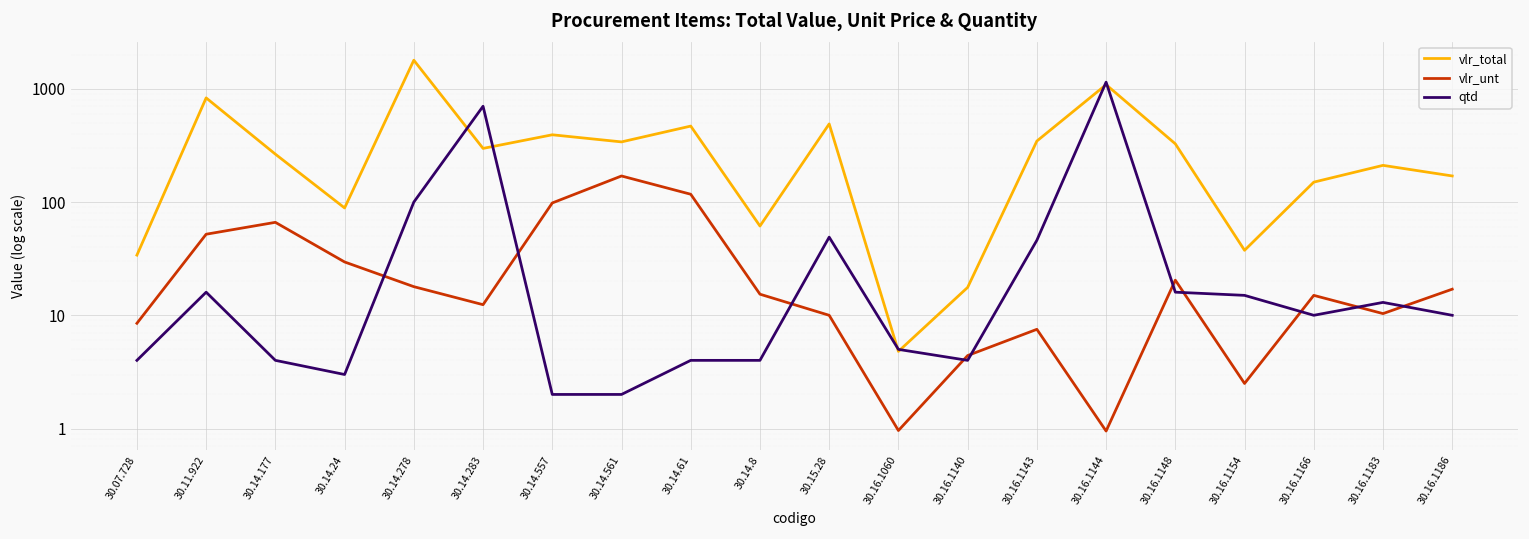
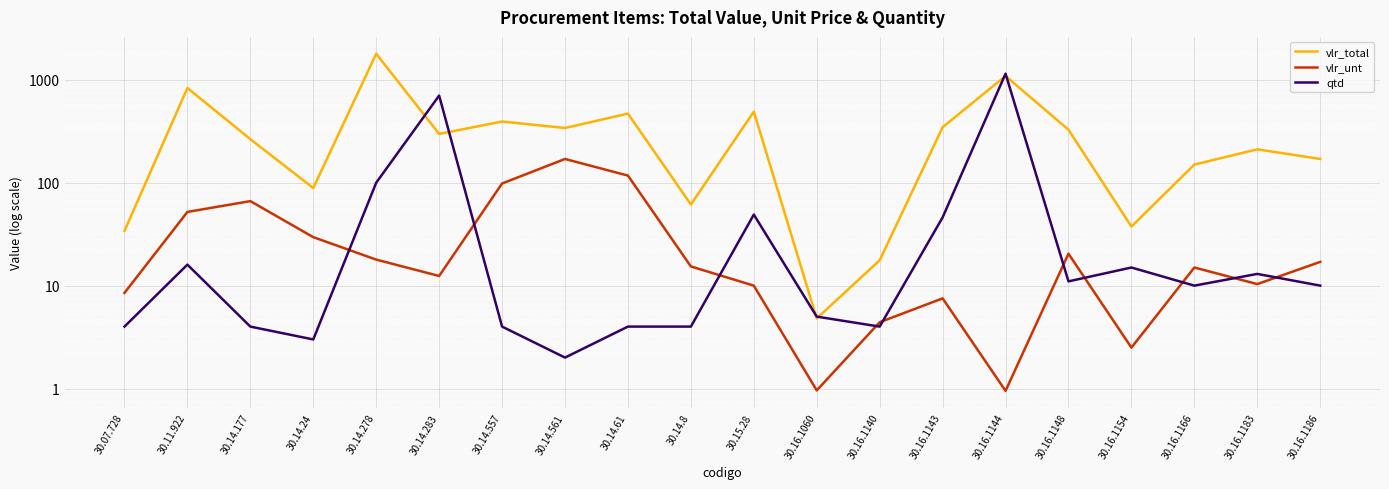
  {
    "vlr_total": {
      "30.07.728": 34,
      "30.11.922": 800,
      "30.14.177": 260,
      "30.14.24": 90,
      "30.14.278": 1800,
      "30.14.283": 300,
      "30.14.557": 390,
      "30.14.561": 340,
      "30.14.61": 500,
      "30.14.8": 60,
      "30.15.28": 500,
      "30.16.1140": 18,
      "30.16.1143": 350,
      "30.16.1148": 330,
      "30.16.1154": 38,
      "30.16.1166": 150,
      "30.16.1183": 210,
      "30.16.1186": 170
    },
    "vlr_unt": {
      "30.07.728": 9,
      "30.11.922": 50,
      "30.14.177": 70,
      "30.14.24": 30,
      "30.14.278": 18,
      "30.14.283": 12,
      "30.14.557": 100,
      "30.14.561": 170,
      "30.14.61": 120,
      "30.14.8": 15,
      "30.15.28": 10,
      "30.16.1060": 1,
      "30.16.1140": 4.4,
      "30.16.1143": 8,
      "30.16.1144": 1,
      "30.16.1148": 20,
      "30.16.1154": 2.5,
      "30.16.1166": 15,
      "30.16.1183": 10,
      "30.16.1186": 17
    },
    "qtd": {
      "30.07.728": 4,
      "30.11.922": 16,
      "30.14.177": 4,
      "30.14.24": 3,
      "30.14.278": 100,
      "30.14.283": 700,
-     "30.14.557": 2,
+     "30.14.557": 4,
      "30.14.561": 2,
      "30.14.61": 4,
      "30.14.8": 4,
      "30.15.28": 50,
      "30.16.1140": 4,
      "30.16.1143": 50,
-     "30.16.1148": 16,
+     "30.16.1148": 11,
      "30.16.1154": 15,
      "30.16.1166": 10,
      "30.16.1183": 13,
      "30.16.1186": 10
    }
  }
